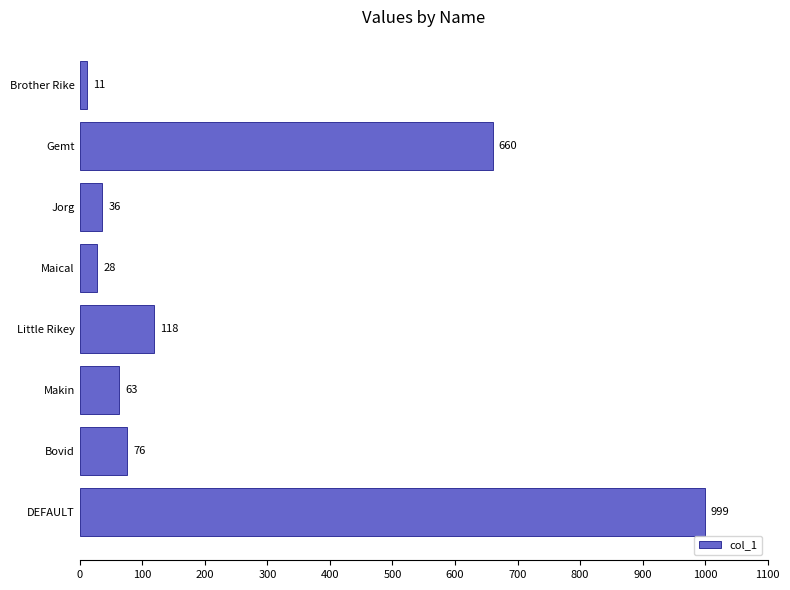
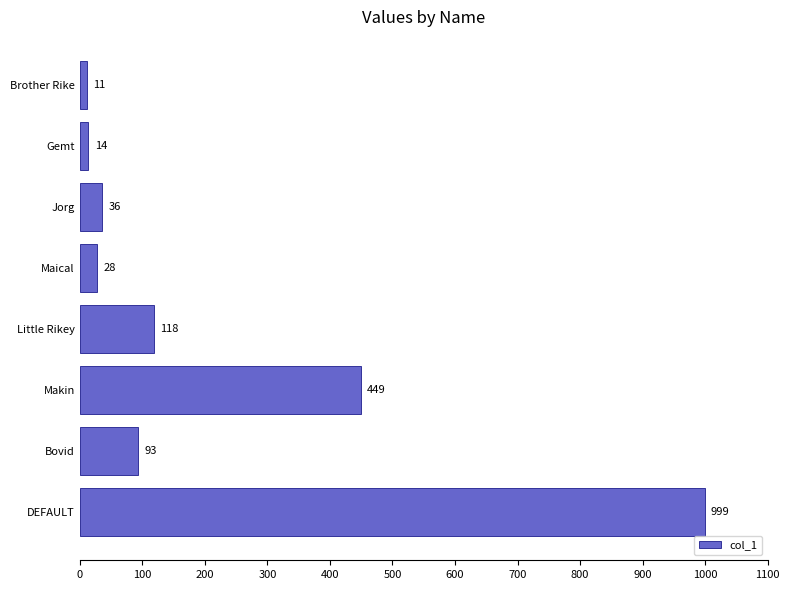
  {
    "Brother Rike": 11,
-   "Gemt": 660,
+   "Gemt": 14,
    "Jorg": 36,
    "Maical": 28,
    "Little Rikey": 118,
-   "Makin": 63,
-   "Bovid": 76,
+   "Makin": 449,
+   "Bovid": 93,
    "DEFAULT": 999
  }
